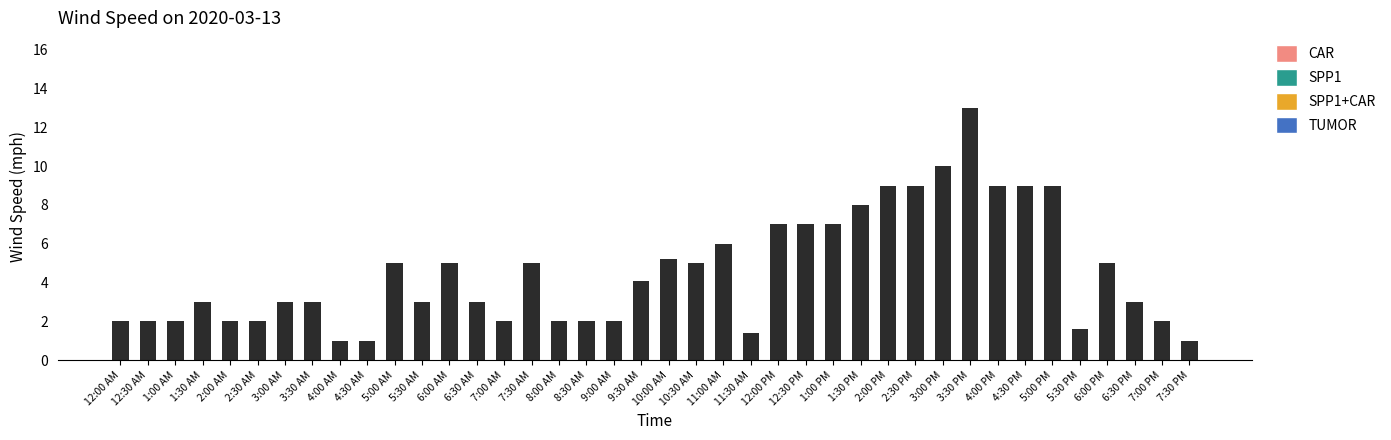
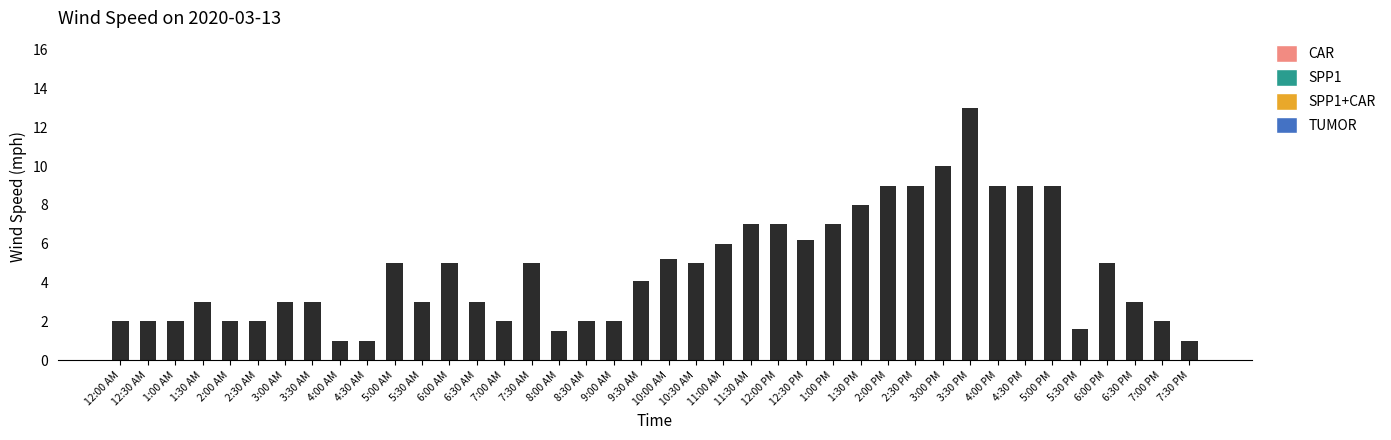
  {
    "12:00 AM": 2.0,
    "12:30 AM": 2.0,
    "1:00 AM": 2.0,
    "1:30 AM": 3.0,
    "2:00 AM": 2.0,
    "2:30 AM": 2.0,
    "3:00 AM": 3.0,
    "3:30 AM": 3.0,
    "4:00 AM": 1.0,
    "4:30 AM": 1.0,
    "5:00 AM": 5.0,
    "5:30 AM": 3.0,
    "6:00 AM": 5.0,
    "6:30 AM": 3.0,
    "7:00 AM": 2.0,
    "7:30 AM": 5.0,
-   "8:00 AM": 2.0,
+   "8:00 AM": 1.5,
    "8:30 AM": 2.0,
    "9:00 AM": 2.0,
    "9:30 AM": 4.1,
    "10:00 AM": 5.2,
    "10:30 AM": 5.0,
    "11:00 AM": 6.0,
-   "11:30 AM": 1.4,
+   "11:30 AM": 7.0,
    "12:00 PM": 7.0,
-   "12:30 PM": 7.0,
+   "12:30 PM": 6.2,
    "1:00 PM": 7.0,
    "1:30 PM": 8.0,
    "2:00 PM": 9.0,
    "2:30 PM": 9.0,
    "3:00 PM": 10.0,
    "3:30 PM": 13.0,
    "4:00 PM": 9.0,
    "4:30 PM": 9.0,
    "5:00 PM": 9.0,
    "5:30 PM": 1.6,
    "6:00 PM": 5.0,
    "6:30 PM": 3.0,
    "7:00 PM": 2.0,
    "7:30 PM": 1.0
  }
